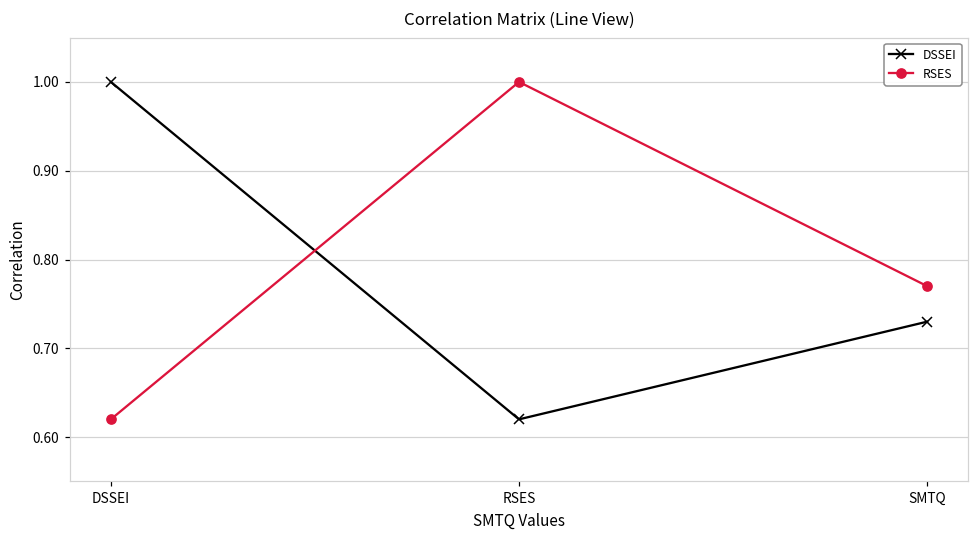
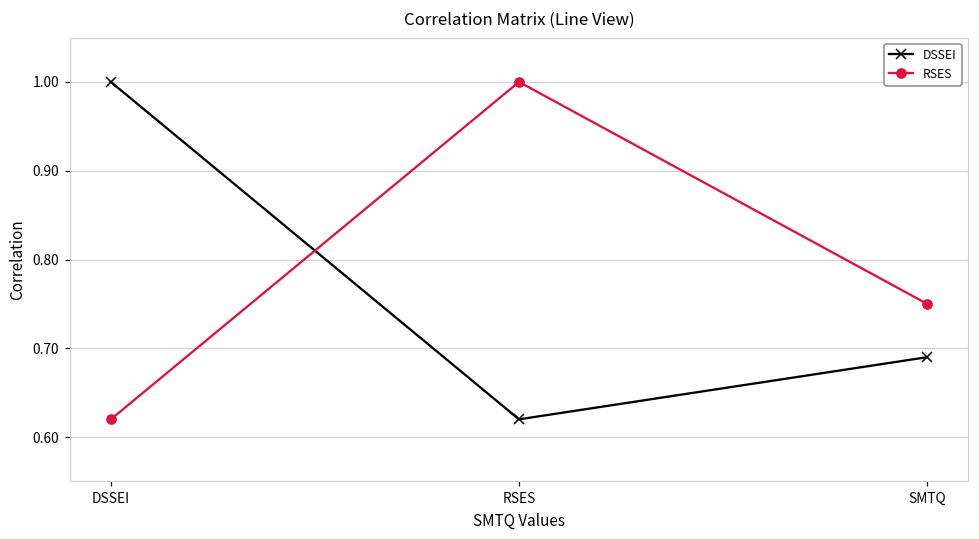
  {
    "DSSEI": {
      "DSSEI": 1.00,
      "RSES": 0.62,
-     "SMTQ": 0.73
+     "SMTQ": 0.69
    },
    "RSES": {
      "DSSEI": 0.62,
      "RSES": 1.00,
-     "SMTQ": 0.77
+     "SMTQ": 0.75
    }
  }
